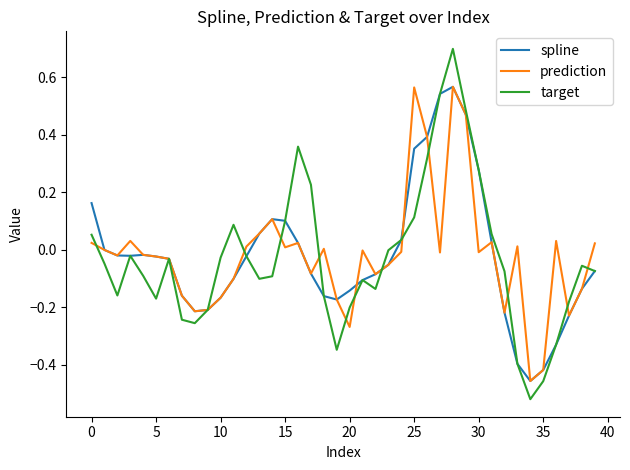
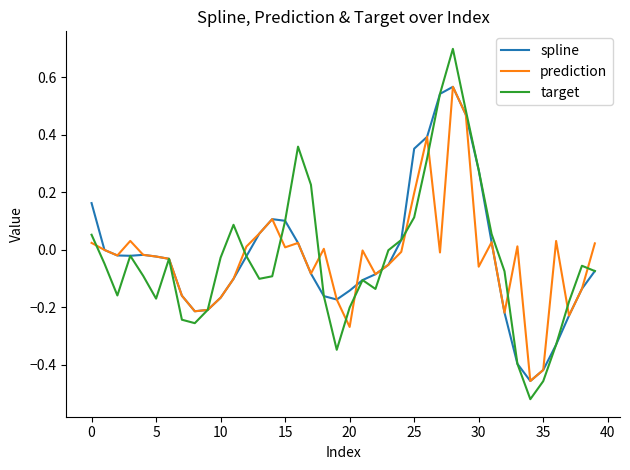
  {
    "spline": {
      "0": 0.16,
      "20": -0.14,
      "25": 0.35
    },
    "prediction": {
      "0": 0.02,
      "15": 0.01,
      "20": -0.27,
-     "25": 0.56,
-     "30": -0.01
+     "25": 0.20,
+     "30": -0.06
    },
    "target": {
      "0": 0.05,
      "5": -0.17,
      "10": -0.03,
      "20": -0.20,
      "25": 0.11,
      "35": -0.46
    }
  }
